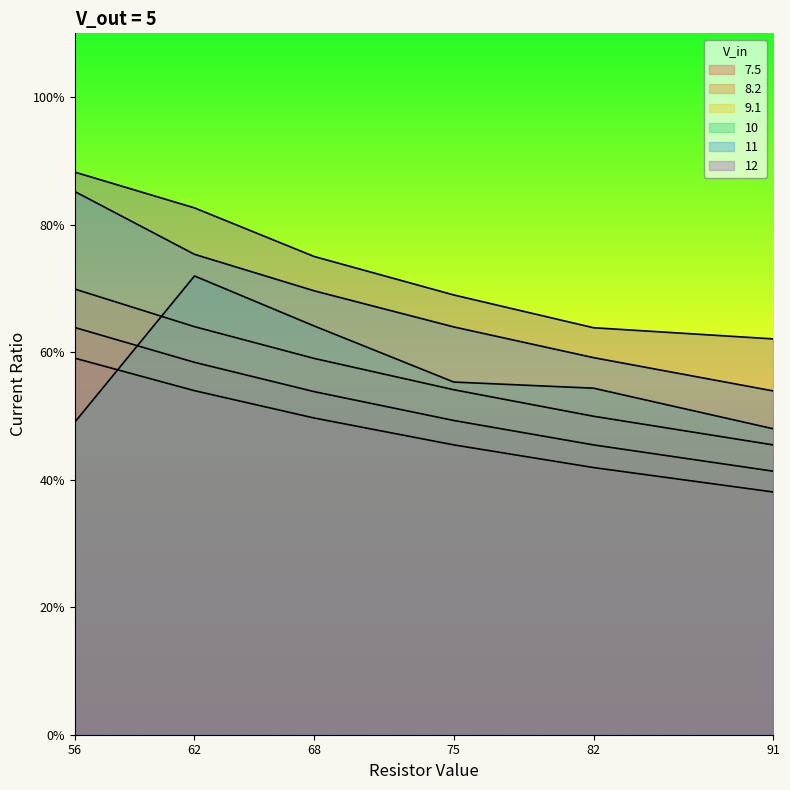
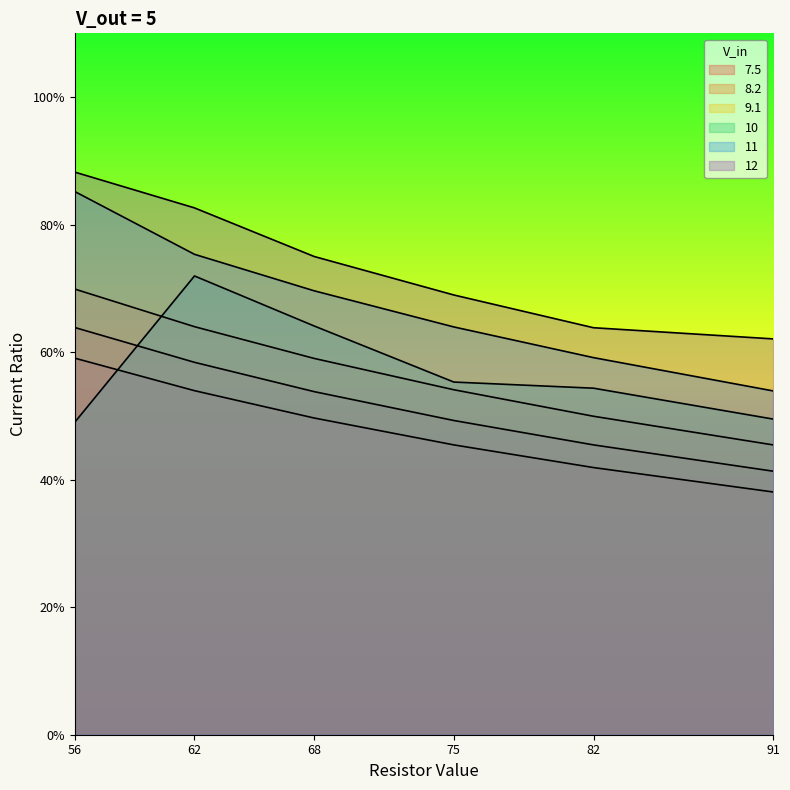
  {
    "10": {
      "56": "49%",
      "62": "72%",
      "68": "64%",
      "75": "55%",
      "82": "54%",
-     "91": "48%"
+     "91": "50%"
    },
    "11": {
      "56": "85%",
      "62": "75%",
      "68": "70%",
      "75": "64%",
      "82": "59%",
      "91": "54%"
    },
    "12": {
      "56": "88%",
      "62": "83%",
      "68": "75%",
      "75": "69%",
      "82": "64%",
      "91": "62%"
    }
  }
